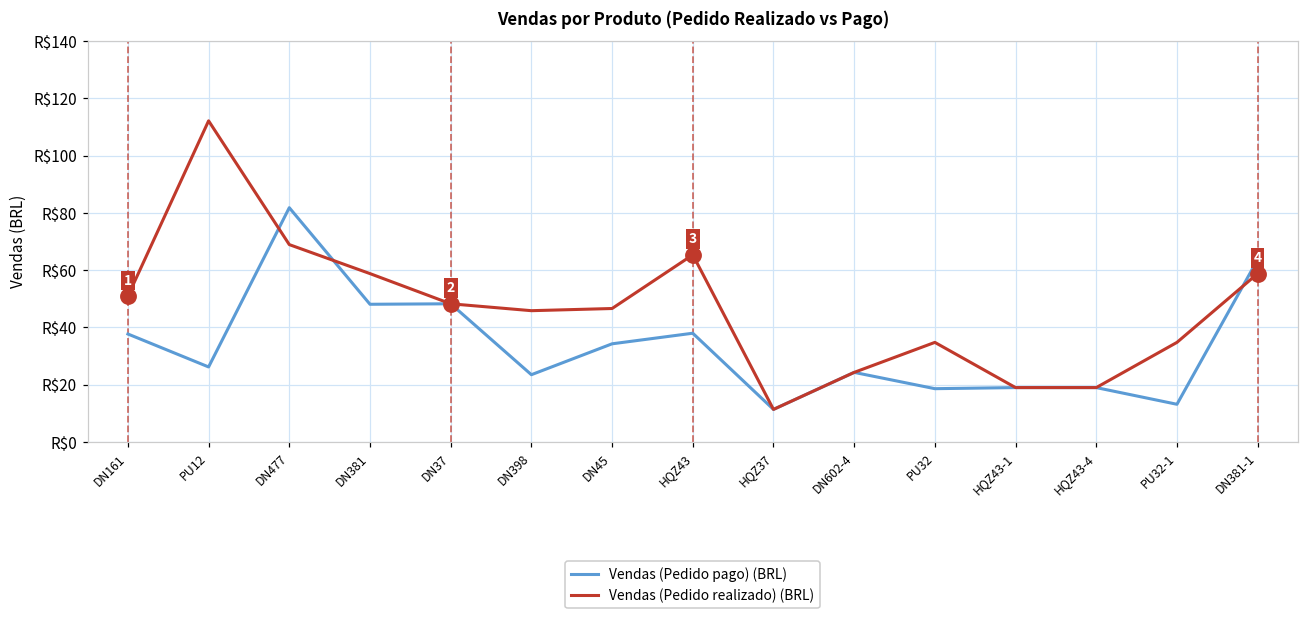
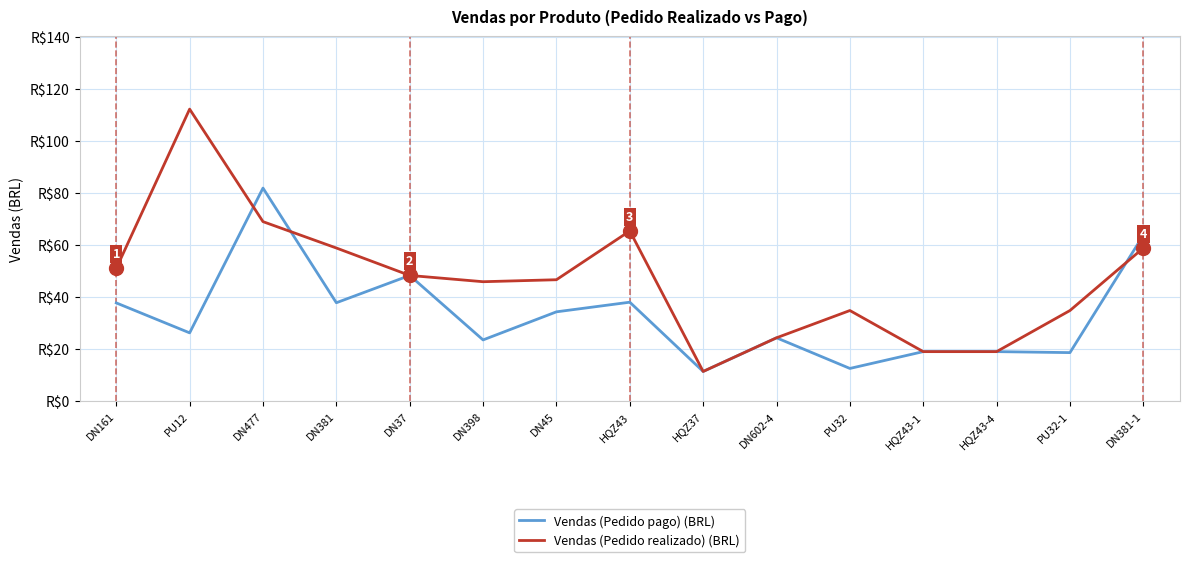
  {
    "Vendas (Pedido pago) (BRL)": {
      "DN161": "R$38",
      "PU12": "R$26",
      "DN477": "R$82",
-     "DN381": "R$48",
+     "DN381": "R$38",
      "DN398": "R$23",
      "DN45": "R$34",
      "HQZ43": "R$38",
-     "PU32": "R$19",
-     "PU32-1": "R$13"
+     "PU32": "R$13",
+     "PU32-1": "R$19"
    }
  }
